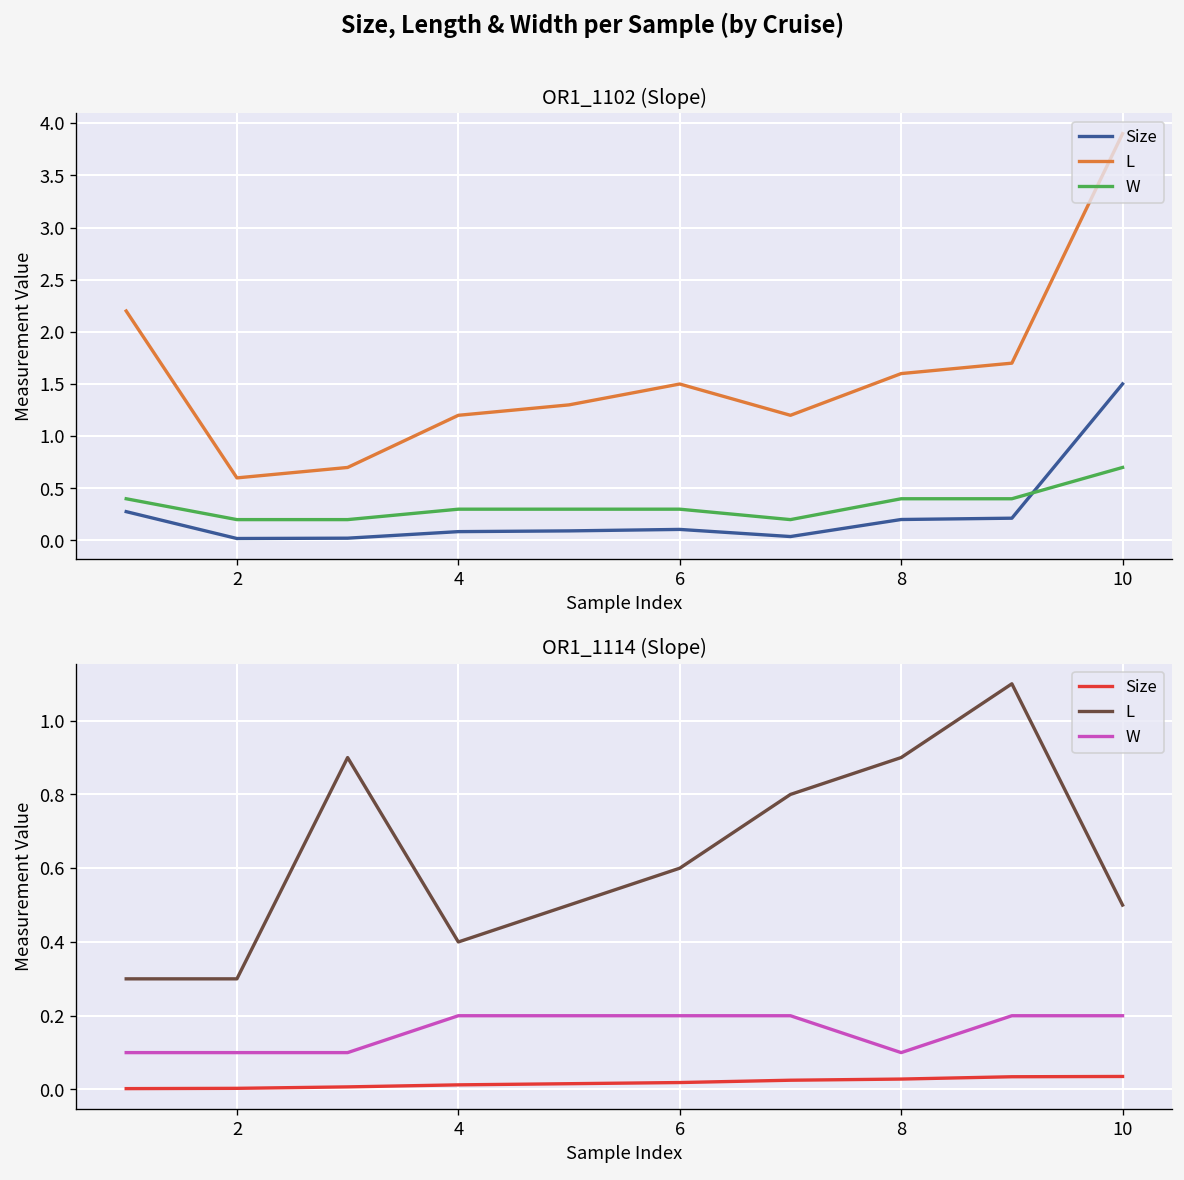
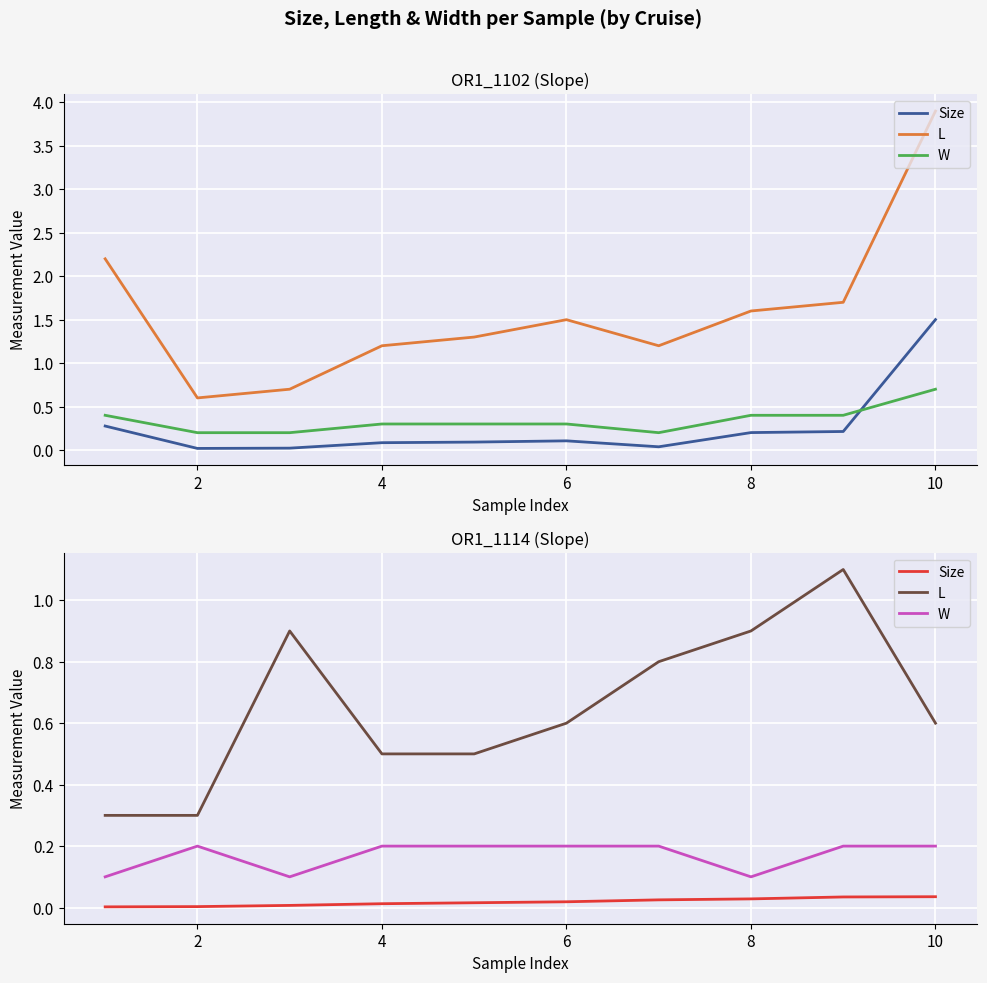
  {
    "OR1_1114 (Slope)": {
      "Size": {
        "2": 0.0,
        "4": 0.01,
        "6": 0.02,
        "8": 0.03,
        "10": 0.04
      },
      "L": {
        "2": 0.3,
-       "4": 0.4,
+       "4": 0.5,
        "6": 0.6,
        "8": 0.9,
-       "10": 0.5
+       "10": 0.6
      },
      "W": {
-       "2": 0.1,
+       "2": 0.2,
        "4": 0.2,
        "6": 0.2,
        "8": 0.1,
        "10": 0.2
      }
    }
  }
